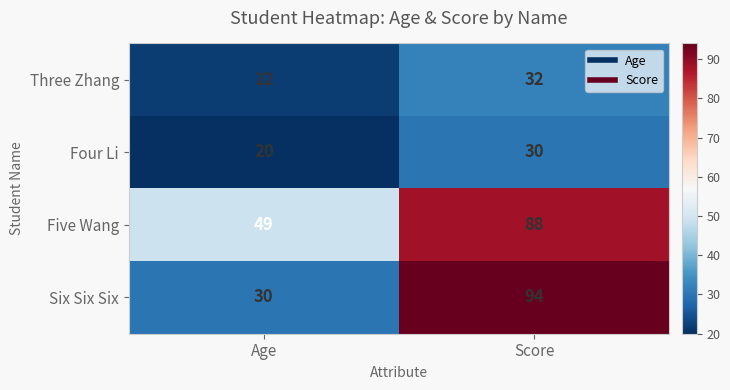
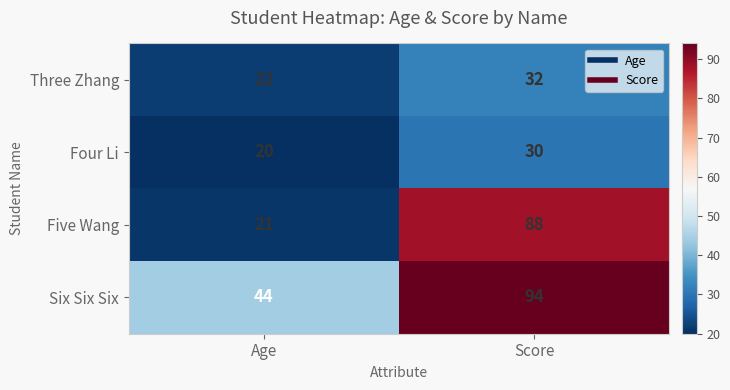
  {
    "Three Zhang": {
      "Age": 22,
      "Score": 32
    },
    "Four Li": {
      "Score": 30
    },
    "Five Wang": {
-     "Age": 49,
+     "Age": 21,
      "Score": 88
    },
    "Six Six Six": {
-     "Age": 30,
+     "Age": 44,
      "Score": 94
    }
  }
